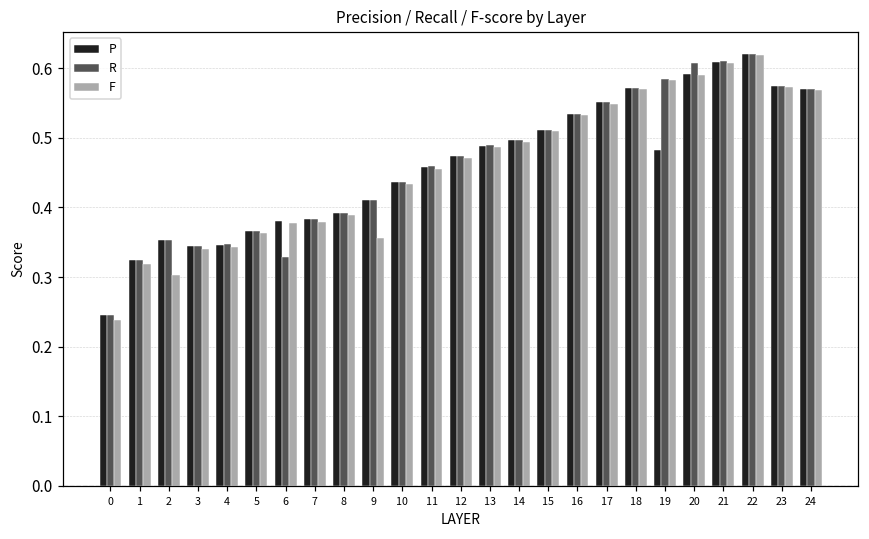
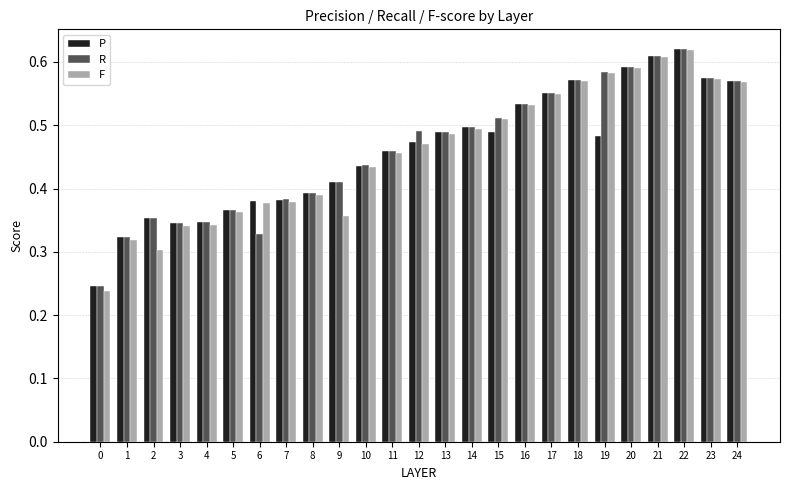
  {
    "P": {
      "0": 0.25,
      "1": 0.32,
      "2": 0.35,
      "3": 0.34,
      "4": 0.35,
      "5": 0.37,
      "6": 0.38,
      "7": 0.38,
      "8": 0.39,
      "9": 0.41,
      "10": 0.44,
      "11": 0.46,
      "12": 0.47,
      "13": 0.49,
      "14": 0.50,
-     "15": 0.51,
+     "15": 0.49,
      "16": 0.53,
      "17": 0.55,
      "18": 0.57,
      "19": 0.48,
      "20": 0.59,
      "21": 0.61,
      "22": 0.62,
      "23": 0.57,
      "24": 0.57
    },
    "R": {
      "0": 0.25,
      "1": 0.32,
      "2": 0.35,
      "3": 0.35,
      "4": 0.35,
      "5": 0.37,
      "6": 0.33,
      "7": 0.38,
      "8": 0.39,
      "9": 0.41,
      "10": 0.44,
      "11": 0.46,
-     "12": 0.47,
+     "12": 0.49,
      "13": 0.49,
      "14": 0.50,
      "15": 0.51,
      "16": 0.53,
      "17": 0.55,
      "18": 0.57,
      "19": 0.58,
-     "20": 0.61,
+     "20": 0.59,
      "21": 0.61,
      "22": 0.62,
      "23": 0.58,
      "24": 0.57
    },
    "F": {
      "0": 0.24,
      "1": 0.32,
      "2": 0.30,
      "3": 0.34,
      "4": 0.34,
      "5": 0.36,
      "6": 0.38,
      "7": 0.38,
      "8": 0.39,
      "9": 0.36,
      "10": 0.43,
      "11": 0.46,
      "12": 0.47,
      "13": 0.49,
      "14": 0.49,
      "15": 0.51,
      "16": 0.53,
      "17": 0.55,
      "18": 0.57,
      "19": 0.58,
      "20": 0.59,
      "21": 0.61,
      "22": 0.62,
      "23": 0.57,
      "24": 0.57
    }
  }
